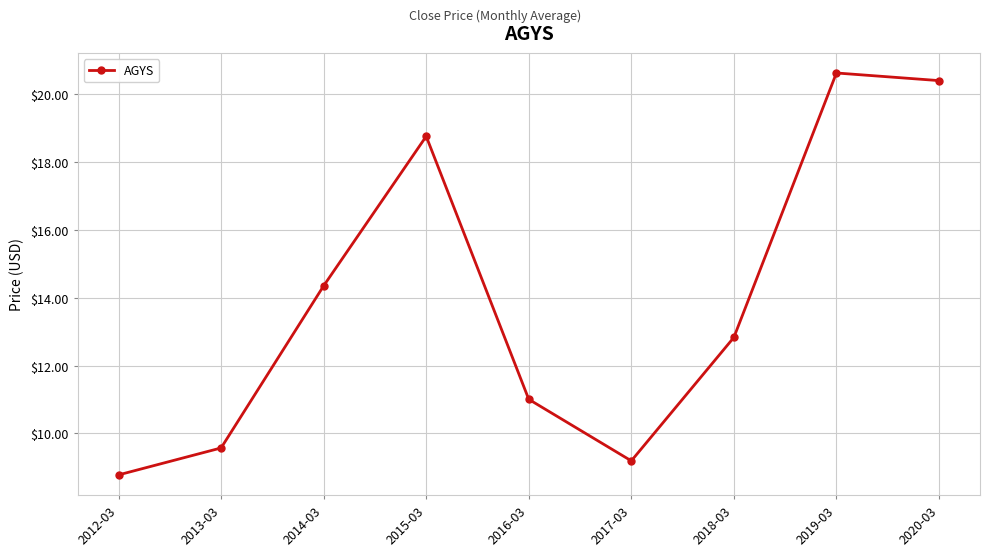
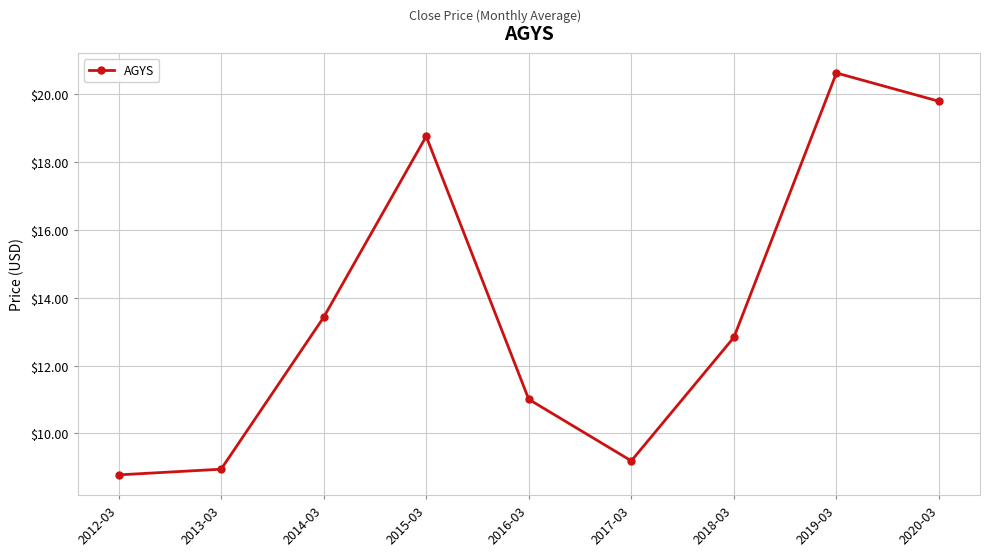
  {
    "2012-03": "$8.8",
-   "2013-03": "$9.6",
-   "2014-03": "$14.3",
+   "2013-03": "$8.9",
+   "2014-03": "$13.4",
    "2015-03": "$18.8",
    "2016-03": "$11.0",
    "2017-03": "$9.2",
    "2018-03": "$12.8",
    "2019-03": "$20.6",
-   "2020-03": "$20.4"
+   "2020-03": "$19.8"
  }
